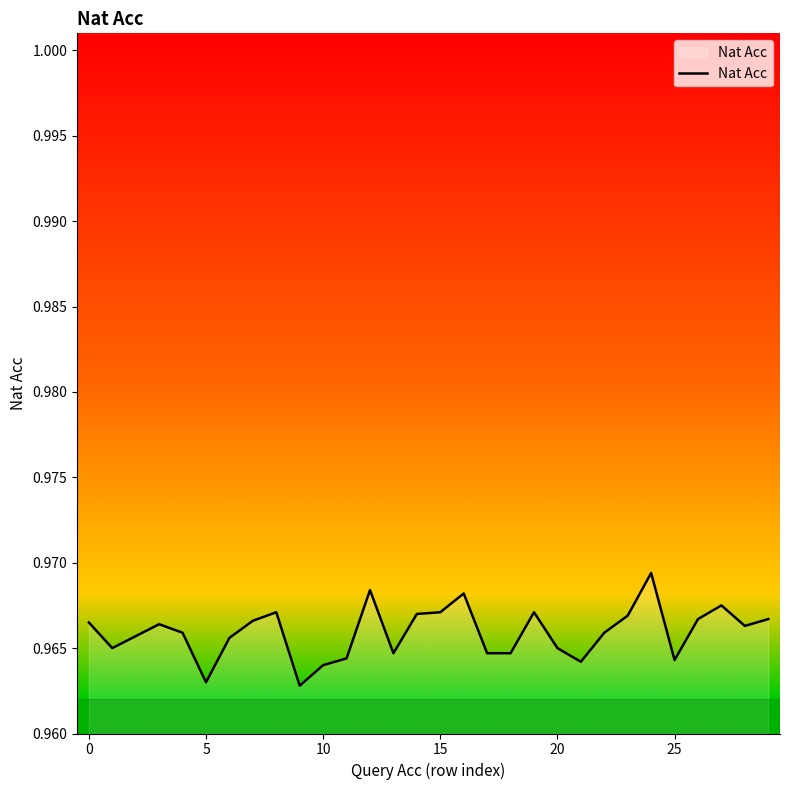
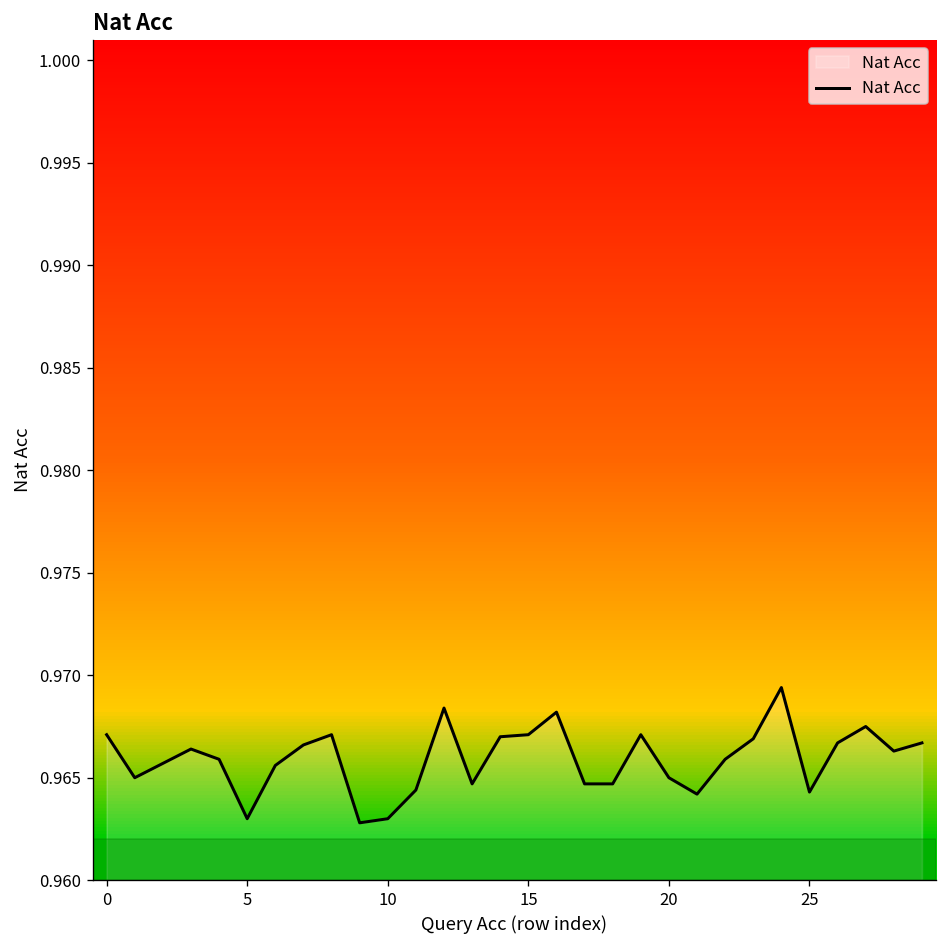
  {
-   "0": 0.9665,
+   "0": 0.9671,
    "5": 0.9630,
-   "10": 0.964,
+   "10": 0.963,
    "15": 0.9671,
    "20": 0.9650,
    "25": 0.9643
  }
